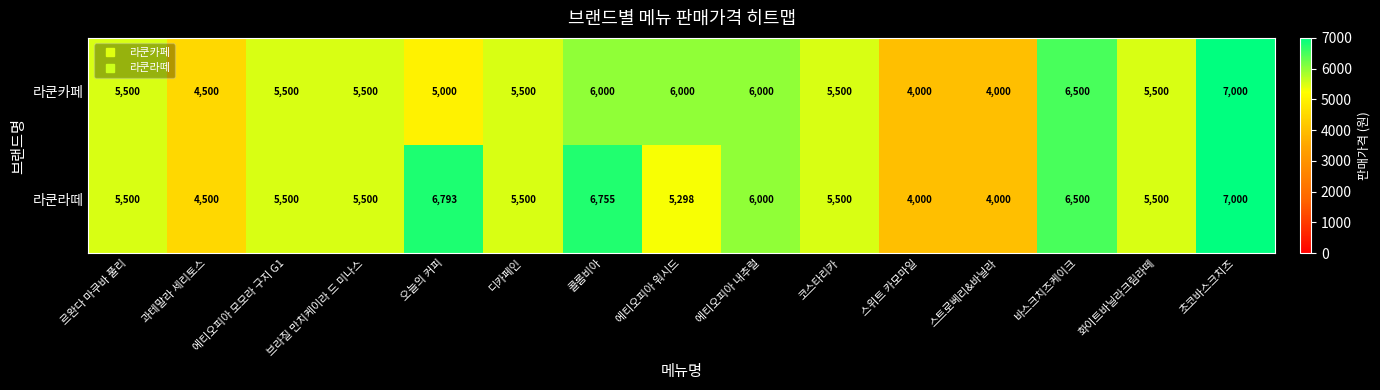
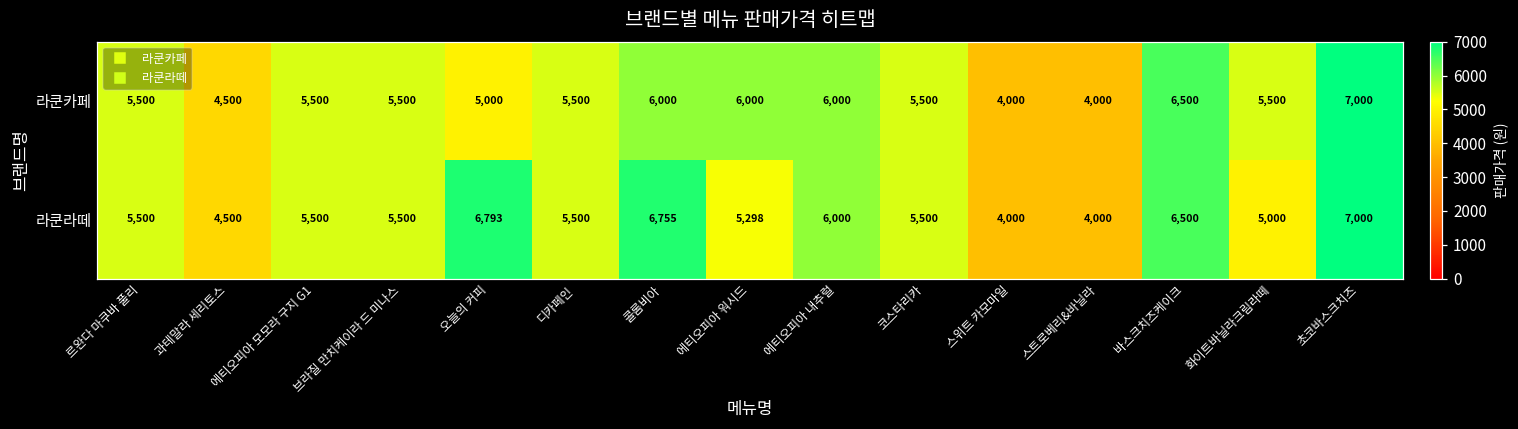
  {
    "라쿤카페": {
      "르완다 마쿠바 풀리": "5,500",
      "과테말라 세리토스": "4,500",
      "에티오피아 모모라 구지 G1": "5,500",
      "브라질 만치케이라 드 미나스": "5,500",
      "오늘의 커피": "5,000",
      "디카페인": "5,500",
      "콜롬비아": "6,000",
      "에티오피아 워시드": "6,000",
      "에티오피아 내추럴": "6,000",
      "코스타리카": "5,500",
      "스위트 카모마일": "4,000",
      "스트로베리&바닐라": "4,000",
      "바스크치즈케이크": "6,500",
      "화이트바닐라크림라떼": "5,500",
      "초코바스크치즈": "7,000"
    },
    "라쿤라떼": {
      "르완다 마쿠바 풀리": "5,500",
      "과테말라 세리토스": "4,500",
      "에티오피아 모모라 구지 G1": "5,500",
      "브라질 만치케이라 드 미나스": "5,500",
      "오늘의 커피": "6,793",
      "디카페인": "5,500",
      "콜롬비아": "6,755",
      "에티오피아 워시드": "5,298",
      "에티오피아 내추럴": "6,000",
      "코스타리카": "5,500",
      "스위트 카모마일": "4,000",
      "스트로베리&바닐라": "4,000",
      "바스크치즈케이크": "6,500",
-     "화이트바닐라크림라떼": "5,500",
+     "화이트바닐라크림라떼": "5,000",
      "초코바스크치즈": "7,000"
    }
  }
